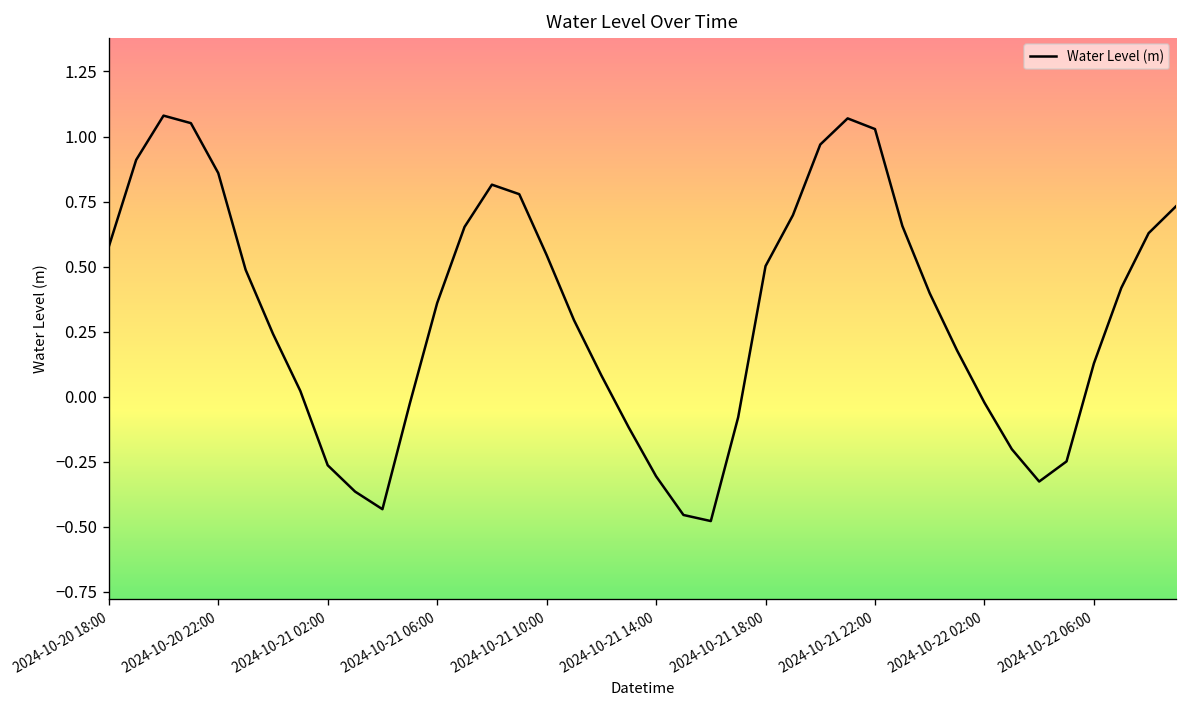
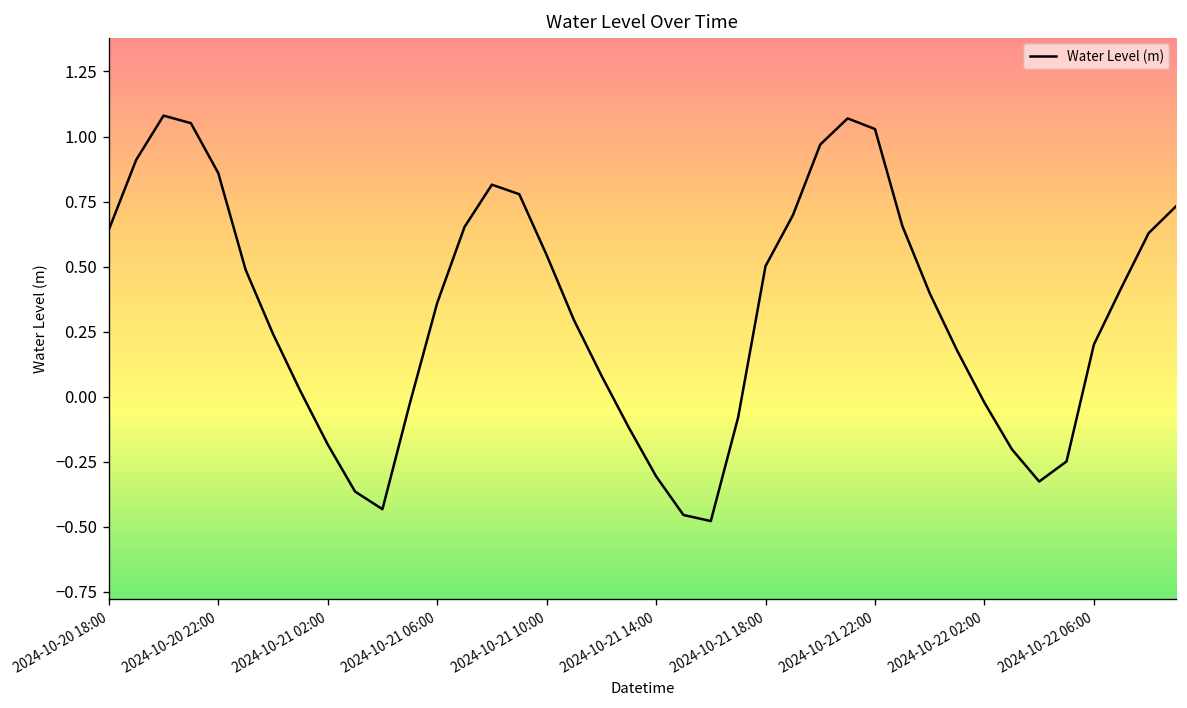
  {
-   "2024-10-20 18:00": 0.58,
+   "2024-10-20 18:00": 0.64,
    "2024-10-20 22:00": 0.86,
-   "2024-10-21 02:00": -0.26,
+   "2024-10-21 02:00": -0.18,
    "2024-10-21 06:00": 0.36,
    "2024-10-21 10:00": 0.54,
    "2024-10-21 14:00": -0.31,
    "2024-10-21 18:00": 0.50,
    "2024-10-21 22:00": 1.03,
    "2024-10-22 02:00": -0.02,
-   "2024-10-22 06:00": 0.13
+   "2024-10-22 06:00": 0.20
  }
